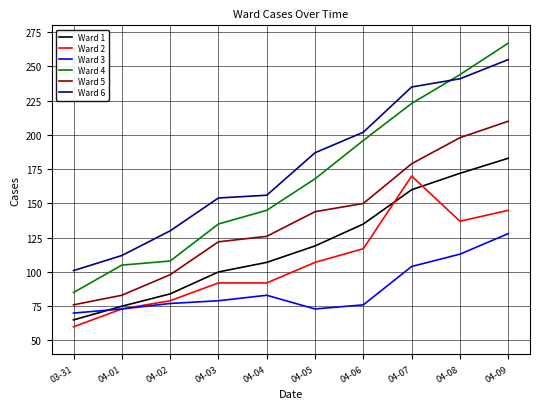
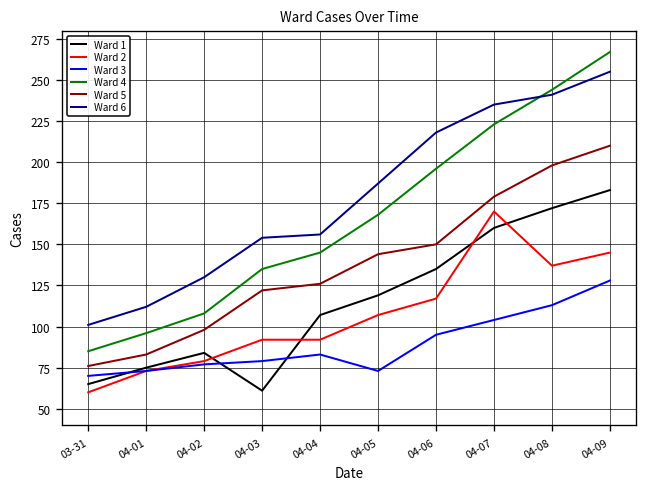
  {
    "Ward 1": {
      "03-31": 65,
      "04-01": 75,
      "04-02": 84,
-     "04-03": 100,
+     "04-03": 61,
      "04-04": 107,
      "04-05": 119,
      "04-06": 135,
      "04-07": 160,
      "04-08": 172,
      "04-09": 183
    },
    "Ward 2": {
      "03-31": 60,
      "04-02": 79,
      "04-03": 92,
      "04-04": 92,
      "04-05": 107,
      "04-06": 117,
      "04-07": 170,
      "04-08": 137,
      "04-09": 145
    },
    "Ward 3": {
      "03-31": 70,
      "04-02": 77,
      "04-03": 79,
      "04-04": 83,
      "04-05": 73,
-     "04-06": 76,
+     "04-06": 95,
      "04-07": 104,
      "04-08": 113,
      "04-09": 128
    },
    "Ward 4": {
      "03-31": 85,
-     "04-01": 105,
+     "04-01": 96,
      "04-02": 108,
      "04-03": 135,
      "04-04": 145,
      "04-05": 168,
      "04-06": 196,
      "04-07": 223,
      "04-08": 244,
      "04-09": 267
    },
    "Ward 5": {
      "03-31": 76,
      "04-01": 83,
      "04-02": 98,
      "04-03": 122,
      "04-04": 126,
      "04-05": 144,
      "04-06": 150,
      "04-07": 179,
      "04-08": 198,
      "04-09": 210
    },
    "Ward 6": {
      "03-31": 101,
      "04-01": 112,
      "04-02": 130,
      "04-03": 154,
      "04-04": 156,
      "04-05": 187,
-     "04-06": 202,
+     "04-06": 218,
      "04-07": 235,
      "04-08": 241,
      "04-09": 255
    }
  }
